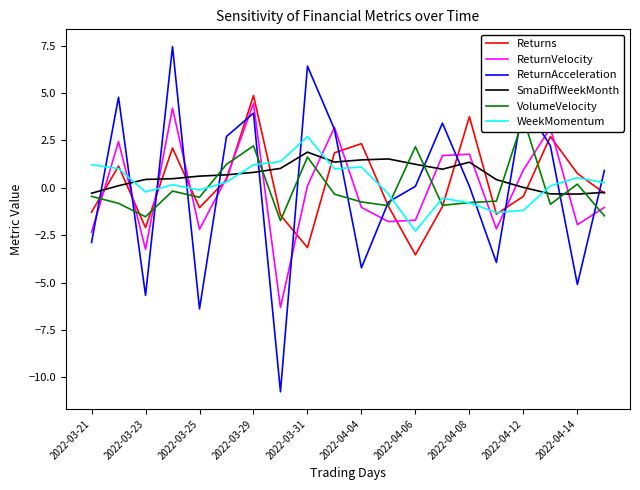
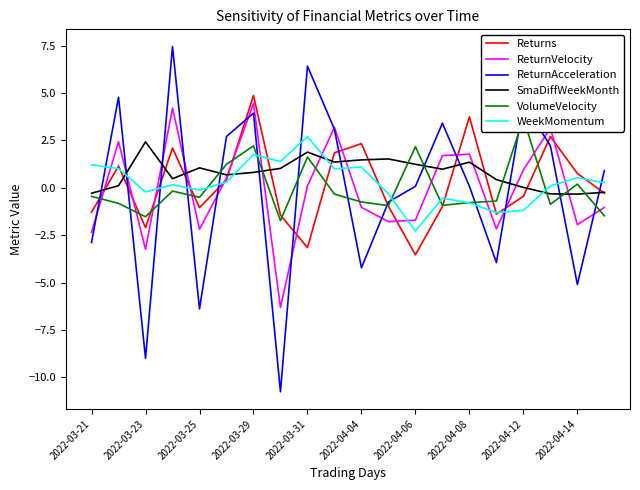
  {
    "Returns": {
      "2022-03-21": -1.3,
      "2022-03-23": -2.1,
      "2022-03-25": -1.1,
      "2022-03-29": 4.9,
      "2022-03-31": -3.2,
      "2022-04-04": 2.3,
      "2022-04-06": -3.5,
      "2022-04-08": 3.7,
      "2022-04-12": -0.5,
      "2022-04-14": 0.8
    },
    "ReturnVelocity": {
      "2022-03-21": -2.3,
      "2022-03-23": -3.2,
      "2022-03-25": -2.2,
      "2022-03-29": 4.4,
      "2022-03-31": 0.1,
      "2022-04-04": -1.0,
      "2022-04-06": -1.7,
      "2022-04-08": 1.8,
      "2022-04-12": 0.9,
      "2022-04-14": -1.9
    },
    "ReturnAcceleration": {
      "2022-03-21": -2.9,
-     "2022-03-23": -5.7,
+     "2022-03-23": -9.0,
      "2022-03-25": -6.4,
      "2022-03-29": 3.9,
      "2022-03-31": 6.4,
      "2022-04-04": -4.2,
      "2022-04-06": 0.1,
      "2022-04-08": 0.1,
      "2022-04-14": -5.1
    },
    "SmaDiffWeekMonth": {
      "2022-03-21": -0.3,
-     "2022-03-23": 0.4,
-     "2022-03-25": 0.6,
+     "2022-03-23": 2.4,
+     "2022-03-25": 1.0,
      "2022-03-29": 0.8,
      "2022-03-31": 1.9,
      "2022-04-04": 1.5,
      "2022-04-06": 1.2,
      "2022-04-08": 1.3,
      "2022-04-12": 0.0,
      "2022-04-14": -0.3
    },
    "VolumeVelocity": {
      "2022-03-21": -0.5,
      "2022-03-23": -1.5,
      "2022-03-25": -0.5,
      "2022-03-29": 2.2,
      "2022-03-31": 1.6,
      "2022-04-04": -0.7,
      "2022-04-06": 2.2,
      "2022-04-14": 0.2
    },
    "WeekMomentum": {
      "2022-03-21": 1.2,
      "2022-03-23": -0.2,
      "2022-03-25": -0.1,
-     "2022-03-29": 1.2,
+     "2022-03-29": 1.8,
      "2022-03-31": 2.7,
      "2022-04-04": 1.1,
      "2022-04-06": -2.3,
      "2022-04-12": -1.2,
      "2022-04-14": 0.5
    }
  }
